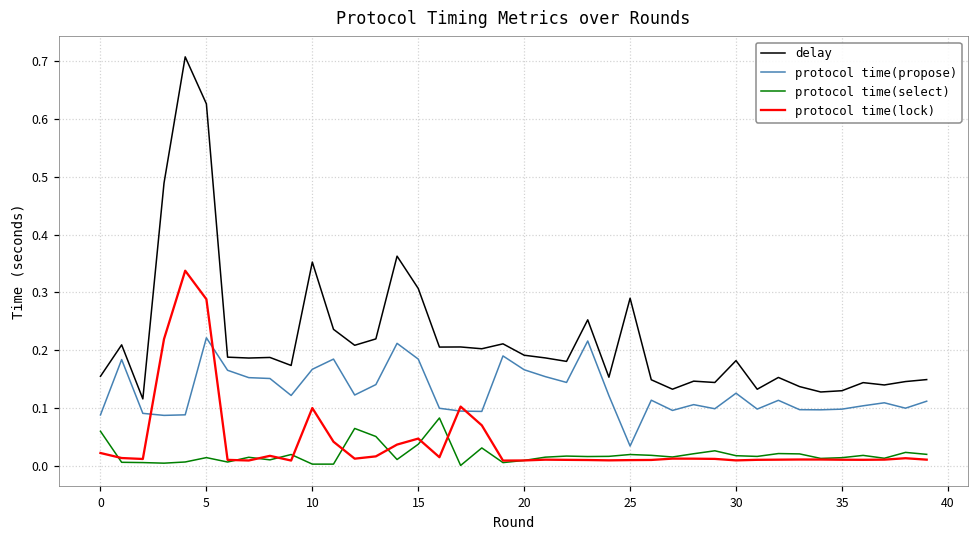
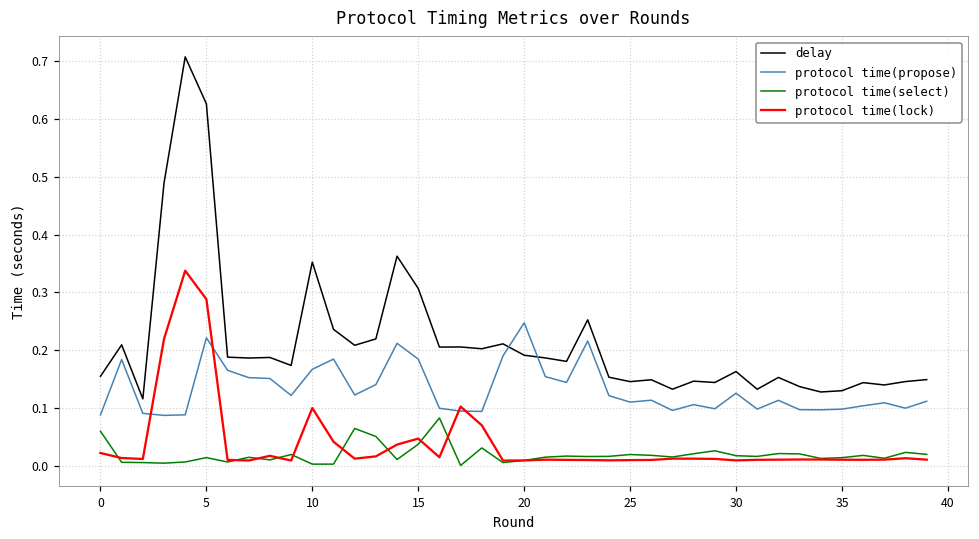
  {
    "delay": {
      "0": 0.16,
      "5": 0.63,
      "10": 0.35,
      "15": 0.31,
      "20": 0.19,
-     "25": 0.29,
-     "30": 0.18,
+     "25": 0.15,
+     "30": 0.16,
      "35": 0.13
    },
    "protocol time(propose)": {
      "0": 0.09,
      "5": 0.22,
      "10": 0.17,
      "15": 0.18,
-     "20": 0.17,
-     "25": 0.03,
+     "20": 0.25,
+     "25": 0.11,
      "30": 0.13,
      "35": 0.10
    },
    "protocol time(select)": {
      "0": 0.06,
      "5": 0.01,
      "10": 0.00,
      "15": 0.04,
      "25": 0.02,
      "30": 0.02
    },
    "protocol time(lock)": {
      "0": 0.02,
      "5": 0.29,
      "10": 0.10,
      "15": 0.05,
      "25": 0.01,
      "30": 0.01
    }
  }
